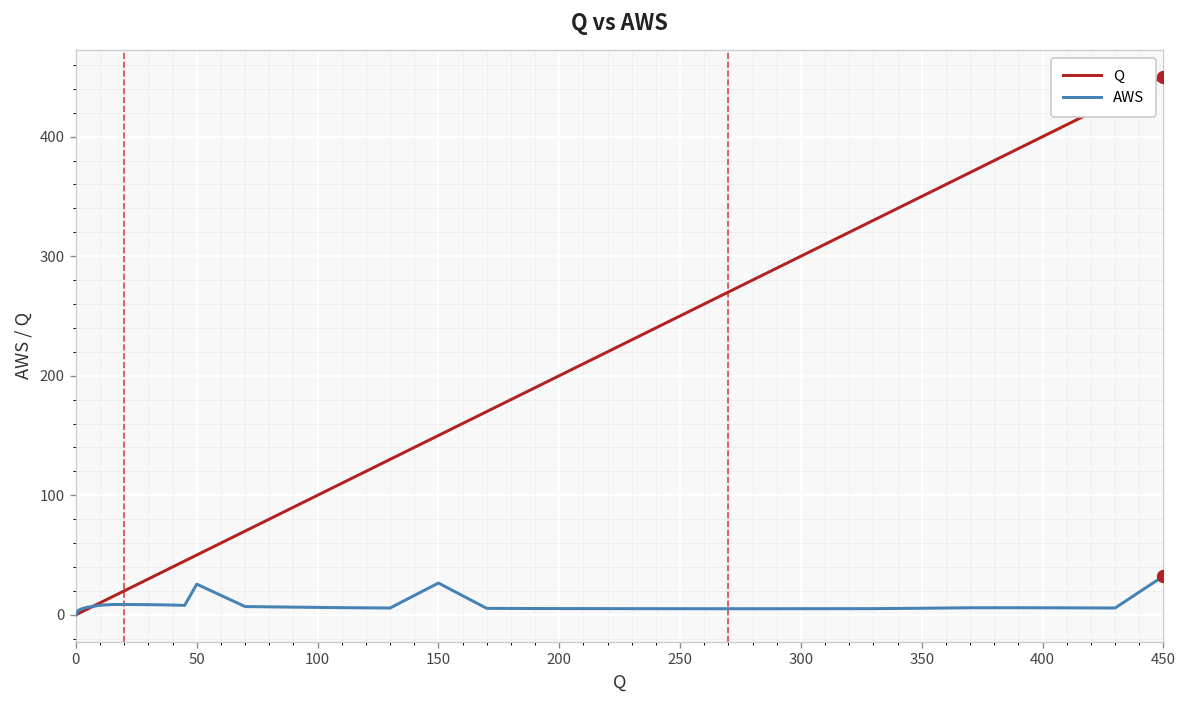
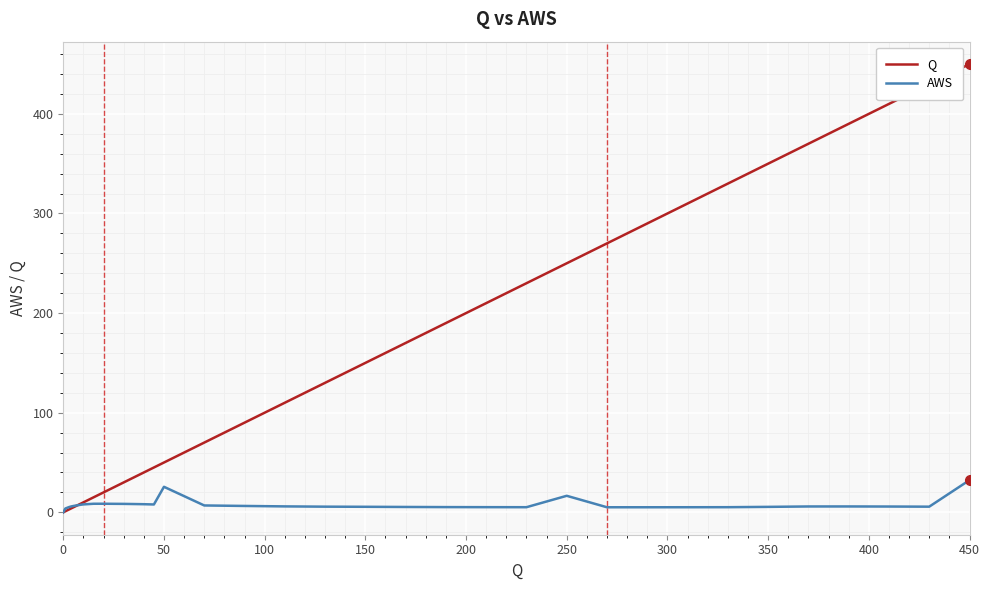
  {
    "AWS": {
      "50": 30,
-     "150": 30,
-     "250": 10,
+     "150": 10,
+     "250": 20,
      "350": 10
    }
  }
